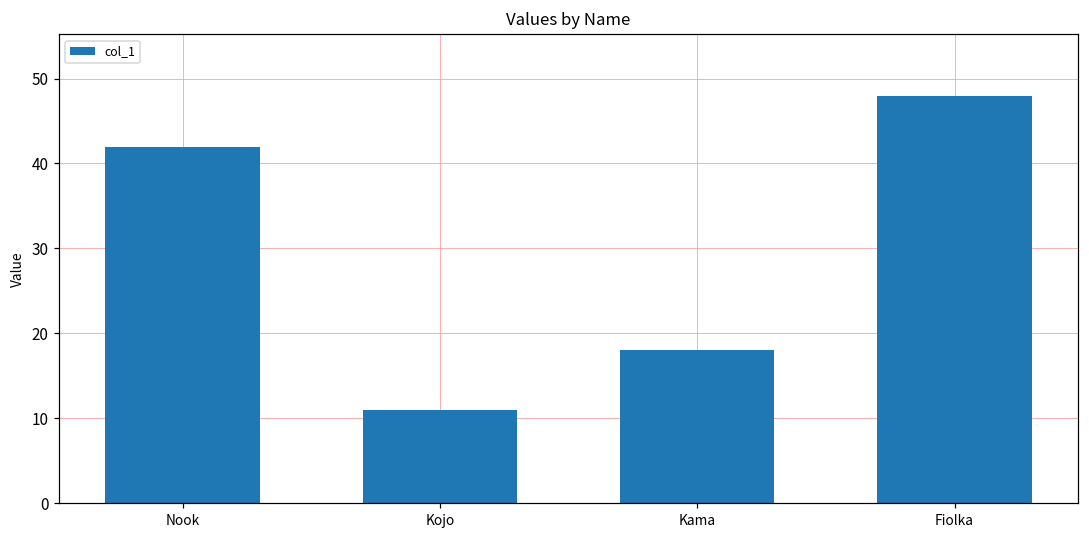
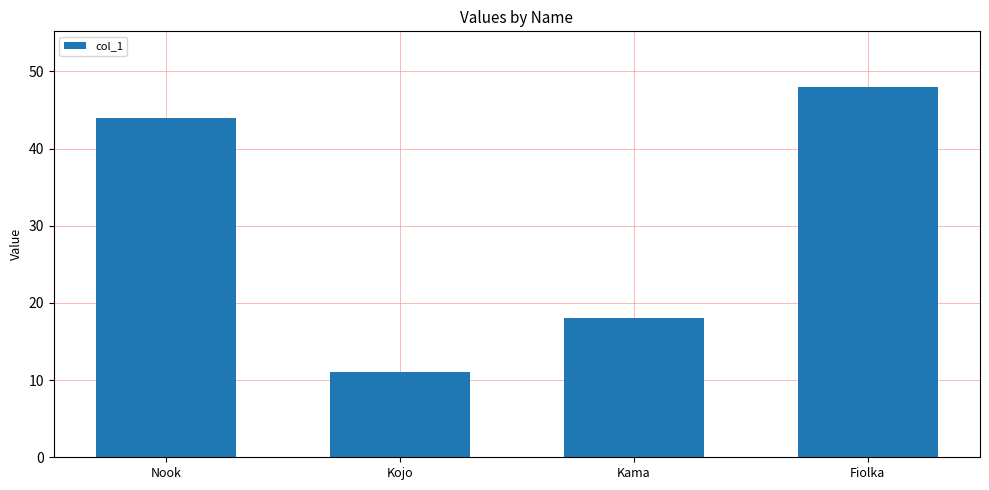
  {
-   "Nook": 42,
+   "Nook": 44,
    "Kojo": 11,
    "Kama": 18,
    "Fiolka": 48
  }
